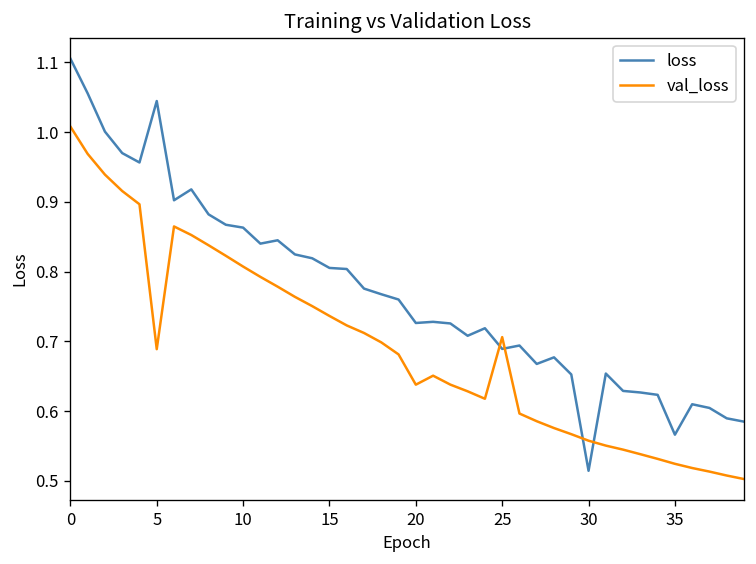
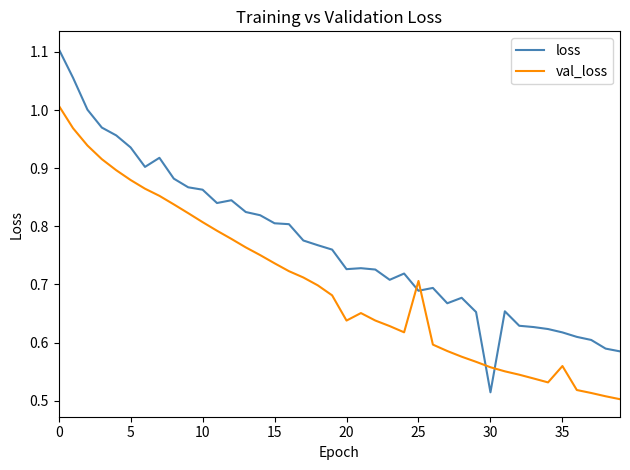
  {
    "loss": {
      "0": 1.11,
-     "5": 1.04,
+     "5": 0.94,
      "10": 0.86,
      "15": 0.81,
      "20": 0.73,
      "25": 0.69,
      "30": 0.51,
-     "35": 0.57
+     "35": 0.62
    },
    "val_loss": {
      "0": 1.01,
-     "5": 0.69,
+     "5": 0.88,
      "10": 0.81,
      "15": 0.74,
      "20": 0.64,
      "25": 0.71,
      "30": 0.56,
-     "35": 0.52
+     "35": 0.56
    }
  }
